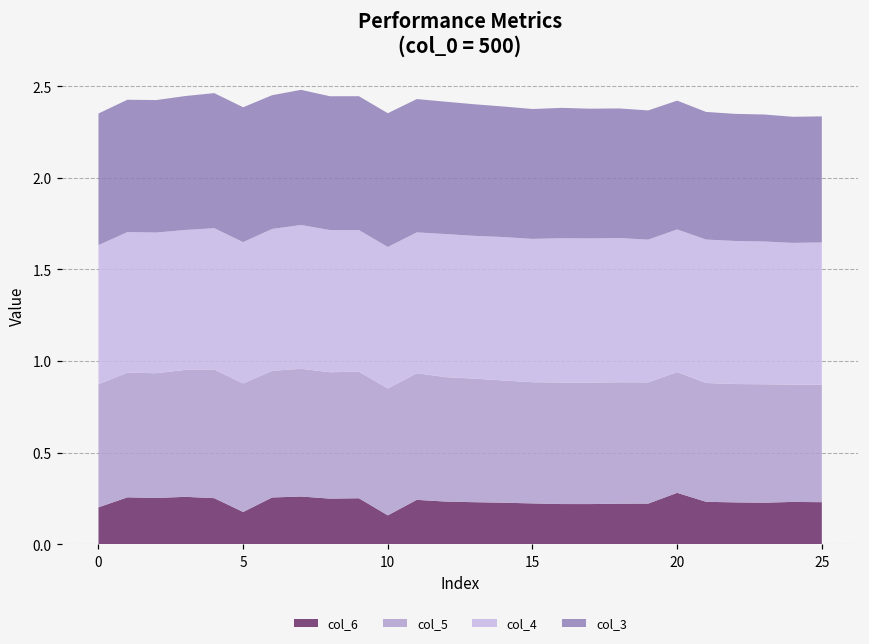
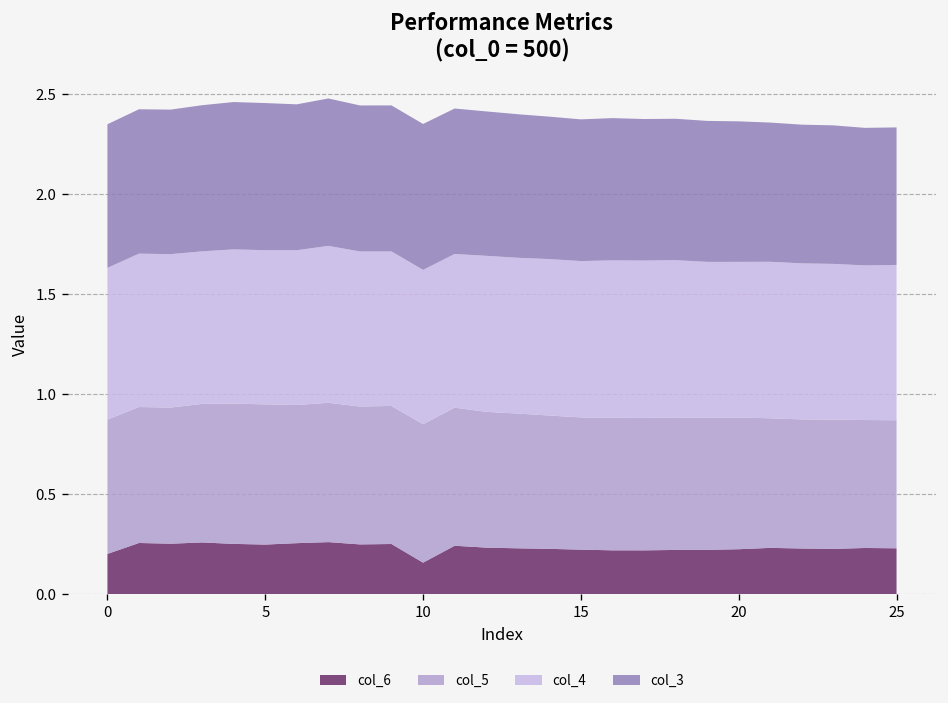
  {
    "col_6": {
      "0": 0.20,
-     "5": 0.18,
+     "5": 0.25,
      "10": 0.16,
      "15": 0.22,
-     "20": 0.28,
+     "20": 0.22,
      "25": 0.23
    }
  }
